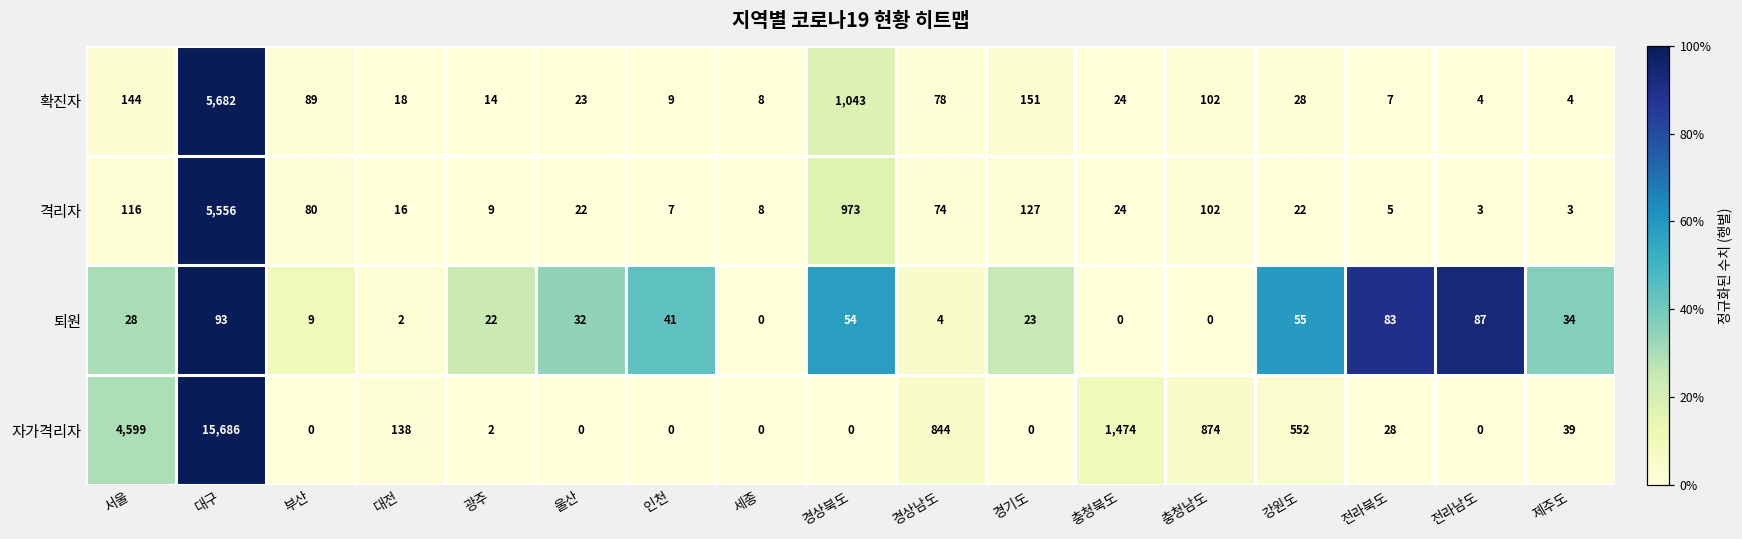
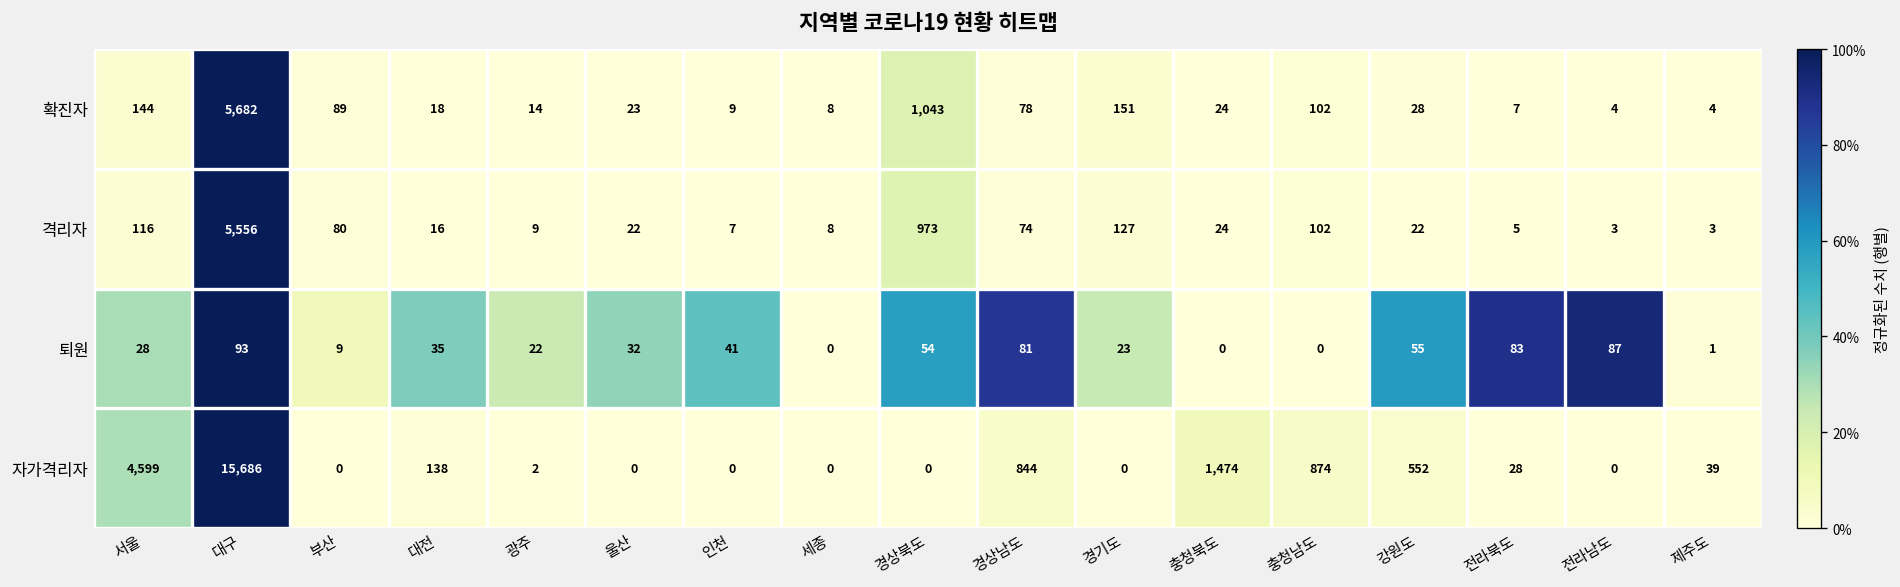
  {
    "확진자": {
      "서울": "144",
      "대구": "5,682",
      "부산": "89",
      "대전": "18",
      "광주": "14",
      "울산": "23",
      "인천": "9",
      "세종": "8",
      "경상북도": "1,043",
      "경상남도": "78",
      "경기도": "151",
      "충청북도": "24",
      "충청남도": "102",
      "강원도": "28",
      "전라북도": "7",
      "전라남도": "4",
      "제주도": "4"
    },
    "격리자": {
      "서울": "116",
      "대구": "5,556",
      "부산": "80",
      "대전": "16",
      "광주": "9",
      "울산": "22",
      "인천": "7",
      "세종": "8",
      "경상북도": "973",
      "경상남도": "74",
      "경기도": "127",
      "충청북도": "24",
      "충청남도": "102",
      "강원도": "22",
      "전라북도": "5",
      "전라남도": "3",
      "제주도": "3"
    },
    "퇴원": {
      "서울": "28",
      "대구": "93",
      "부산": "9",
-     "대전": "2",
+     "대전": "35",
      "광주": "22",
      "울산": "32",
      "인천": "41",
      "세종": "0",
      "경상북도": "54",
-     "경상남도": "4",
+     "경상남도": "81",
      "경기도": "23",
      "충청북도": "0",
      "충청남도": "0",
      "강원도": "55",
      "전라북도": "83",
      "전라남도": "87",
-     "제주도": "34"
+     "제주도": "1"
    },
    "자가격리자": {
      "서울": "4,599",
      "대구": "15,686",
      "부산": "0",
      "대전": "138",
      "광주": "2",
      "울산": "0",
      "인천": "0",
      "세종": "0",
      "경상북도": "0",
      "경상남도": "844",
      "경기도": "0",
      "충청북도": "1,474",
      "충청남도": "874",
      "강원도": "552",
      "전라북도": "28",
      "전라남도": "0",
      "제주도": "39"
    }
  }
